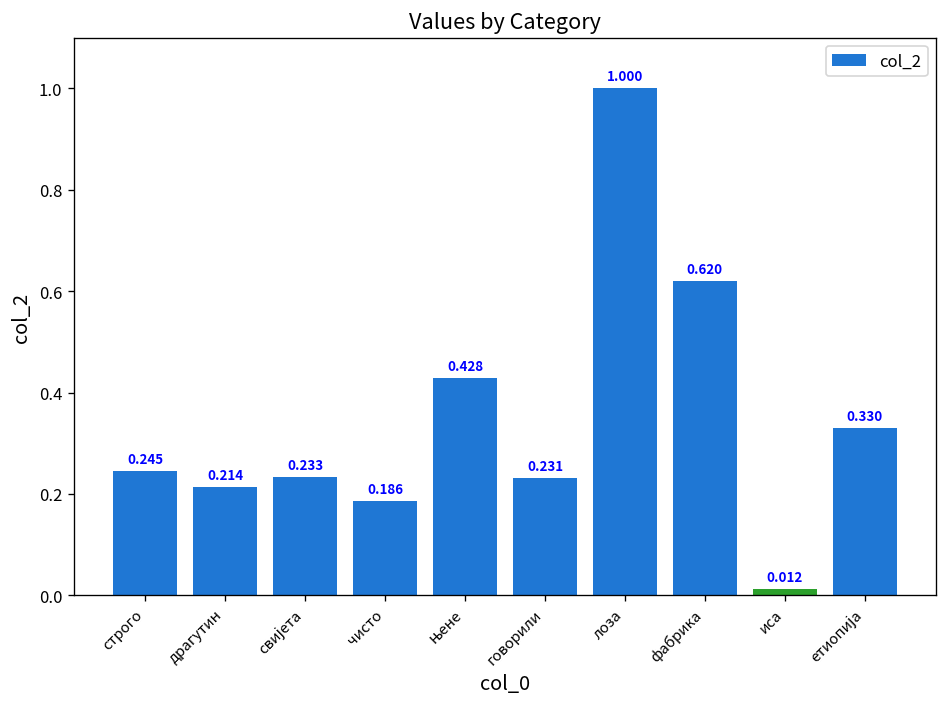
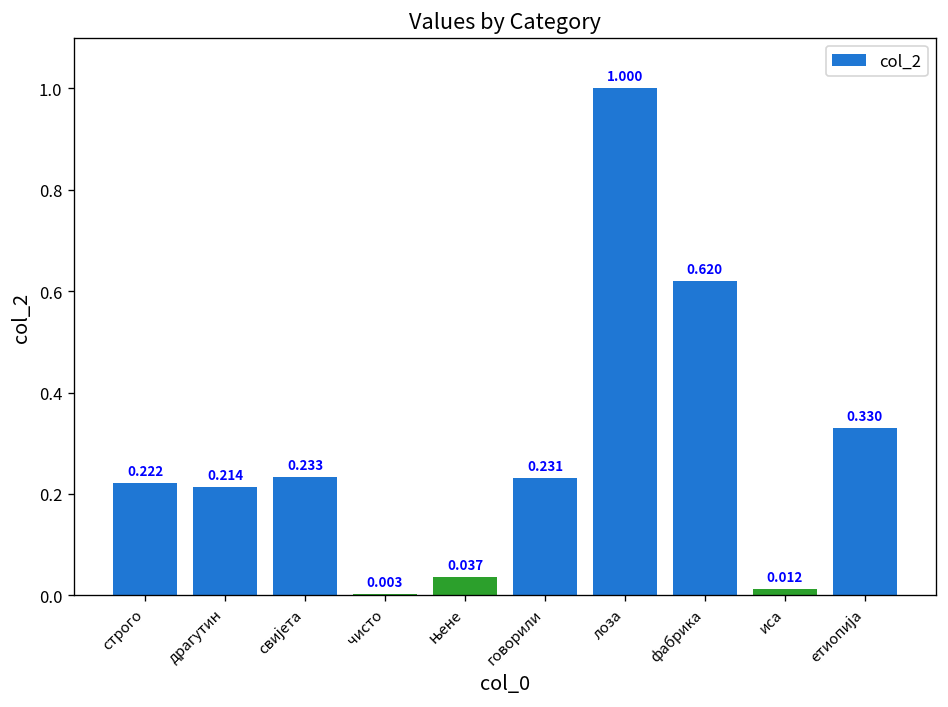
  {
-   "строго": 0.245,
+   "строго": 0.222,
    "драгутин": 0.214,
    "свијета": 0.233,
-   "чисто": 0.186,
-   "њене": 0.428,
+   "чисто": 0.003,
+   "њене": 0.037,
    "говорили": 0.231,
    "лоза": 1.000,
    "фабрика": 0.620,
    "иса": 0.012,
    "етиопија": 0.330
  }
